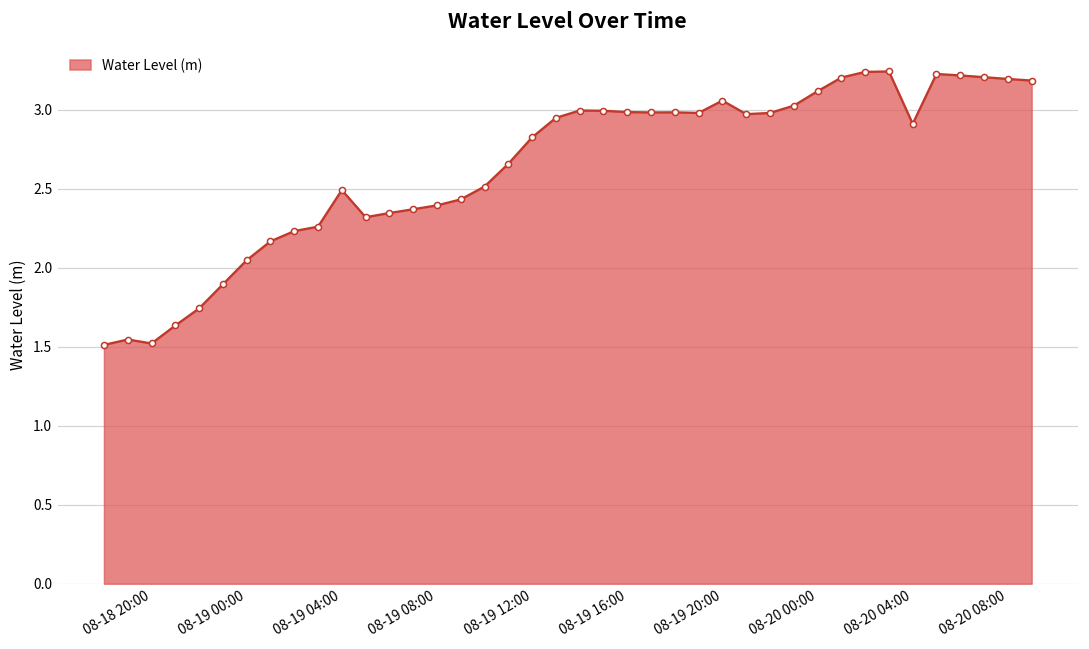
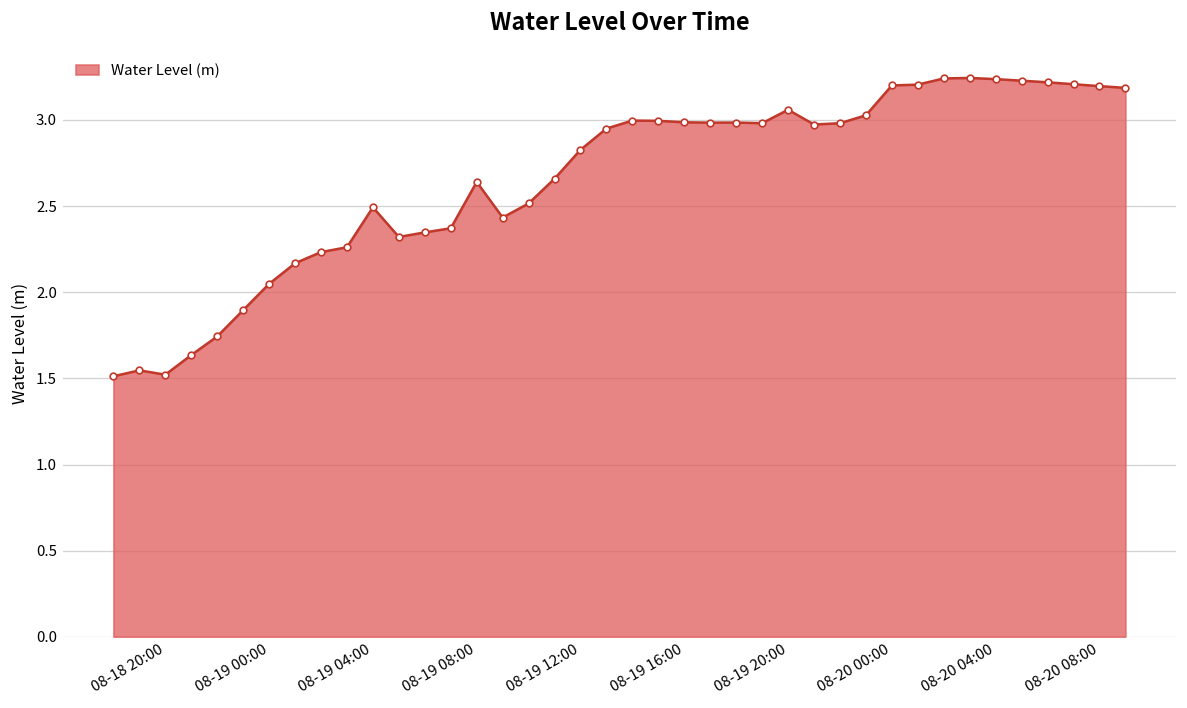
  {
    "08-18 20:00": 1.52,
    "08-19 00:00": 2.05,
    "08-19 04:00": 2.49,
-   "08-19 08:00": 2.40,
+   "08-19 08:00": 2.64,
    "08-19 12:00": 2.83,
    "08-19 16:00": 2.99,
    "08-19 20:00": 3.06,
-   "08-20 00:00": 3.12,
-   "08-20 04:00": 2.91,
+   "08-20 00:00": 3.20,
+   "08-20 04:00": 3.24,
    "08-20 08:00": 3.20
  }
